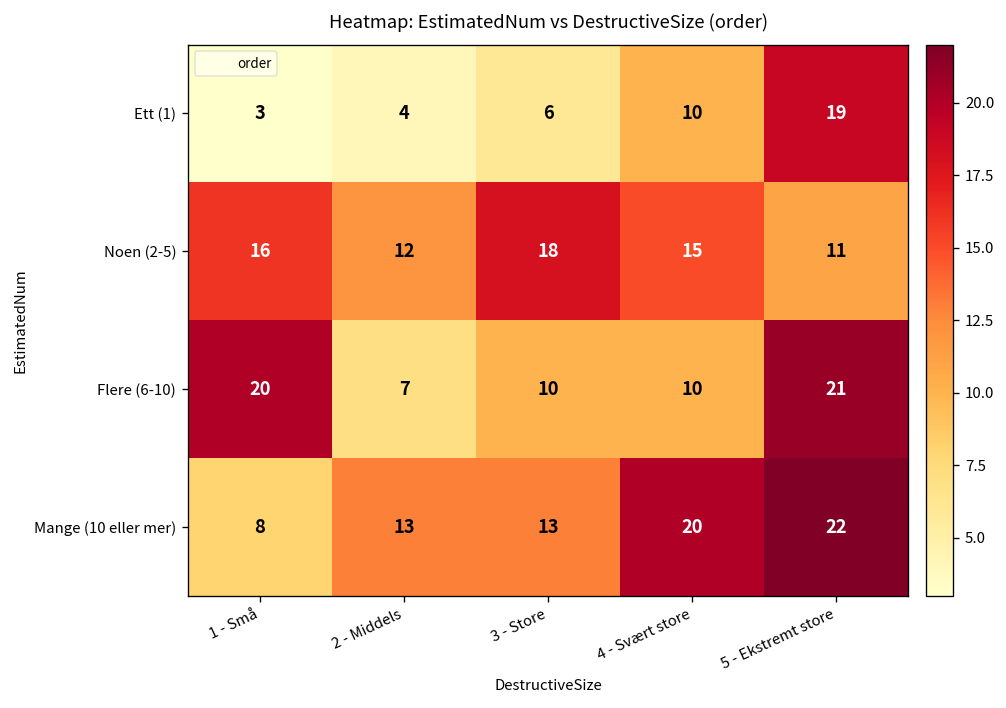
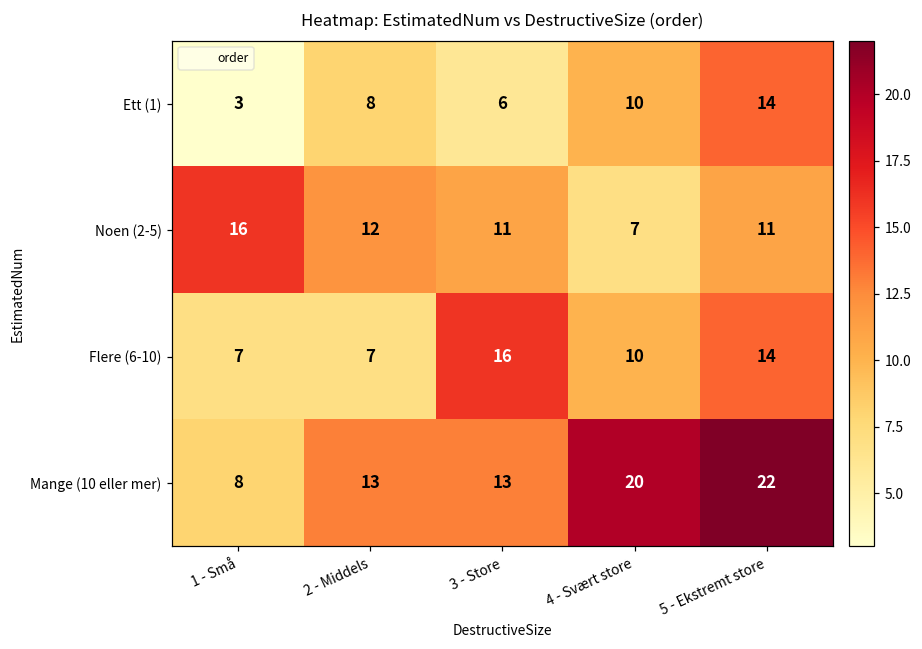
  {
    "Ett (1)": {
      "1 - Små": 3,
-     "2 - Middels": 4,
+     "2 - Middels": 8,
      "3 - Store": 6,
      "4 - Svært store": 10,
-     "5 - Ekstremt store": 19
+     "5 - Ekstremt store": 14
    },
    "Noen (2-5)": {
      "1 - Små": 16,
      "2 - Middels": 12,
-     "3 - Store": 18,
-     "4 - Svært store": 15,
+     "3 - Store": 11,
+     "4 - Svært store": 7,
      "5 - Ekstremt store": 11
    },
    "Flere (6-10)": {
-     "1 - Små": 20,
+     "1 - Små": 7,
      "2 - Middels": 7,
-     "3 - Store": 10,
+     "3 - Store": 16,
      "4 - Svært store": 10,
-     "5 - Ekstremt store": 21
+     "5 - Ekstremt store": 14
    },
    "Mange (10 eller mer)": {
      "1 - Små": 8,
      "2 - Middels": 13,
      "3 - Store": 13,
      "4 - Svært store": 20,
      "5 - Ekstremt store": 22
    }
  }
